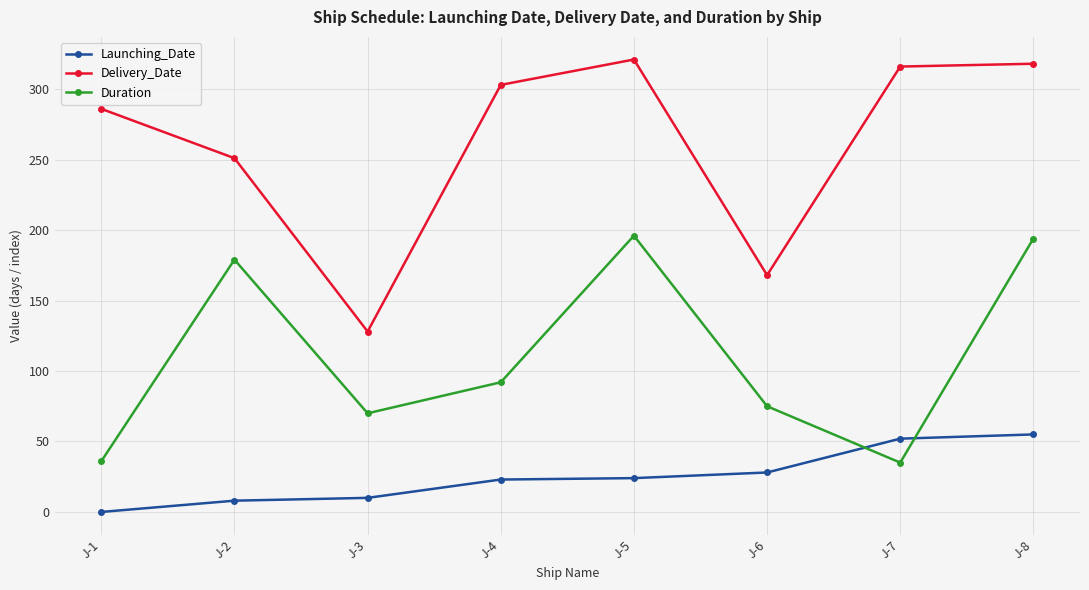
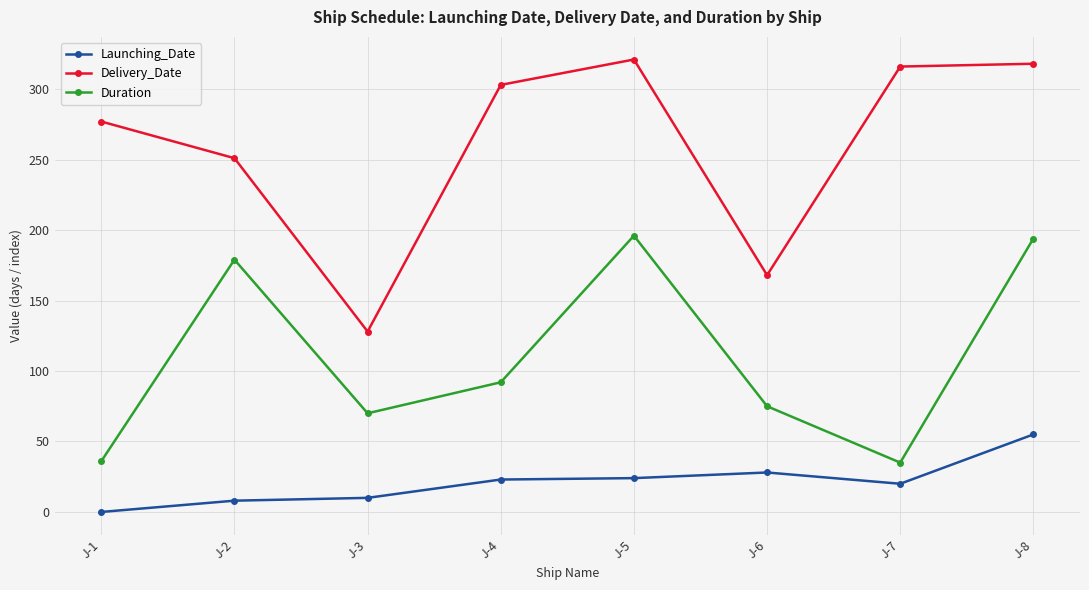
  {
    "Launching_Date": {
      "J-1": 0,
      "J-2": 8,
      "J-3": 10,
      "J-4": 23,
      "J-5": 24,
      "J-6": 28,
-     "J-7": 52,
+     "J-7": 20,
      "J-8": 55
    },
    "Delivery_Date": {
-     "J-1": 286,
+     "J-1": 277,
      "J-2": 251,
      "J-3": 128,
      "J-4": 303,
      "J-5": 321,
      "J-6": 168,
      "J-7": 316,
      "J-8": 318
    },
    "Duration": {
      "J-1": 36,
      "J-2": 179,
      "J-3": 70,
      "J-4": 92,
      "J-5": 196,
      "J-6": 75,
      "J-7": 35,
      "J-8": 194
    }
  }
